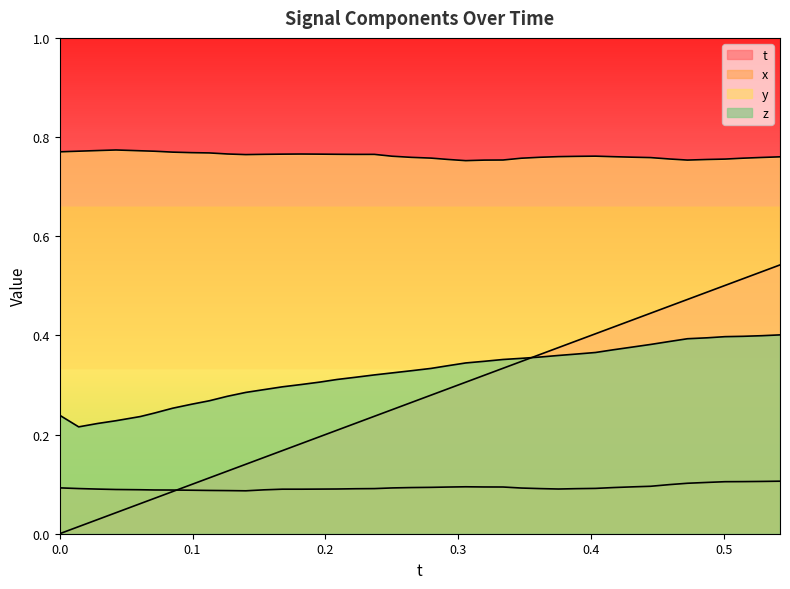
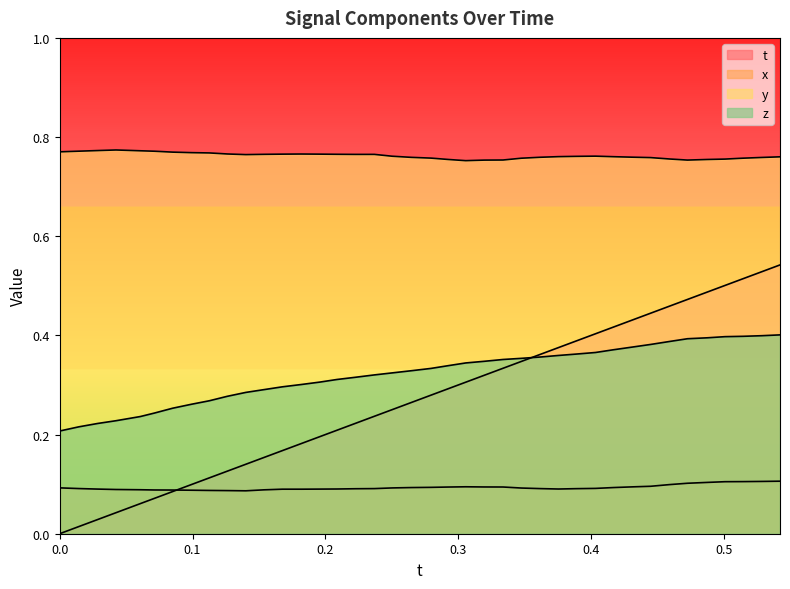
  {
    "t": {
      "0.0": 0.00
    },
    "z": {
-     "0.0": 0.24
+     "0.0": 0.21
    }
  }
